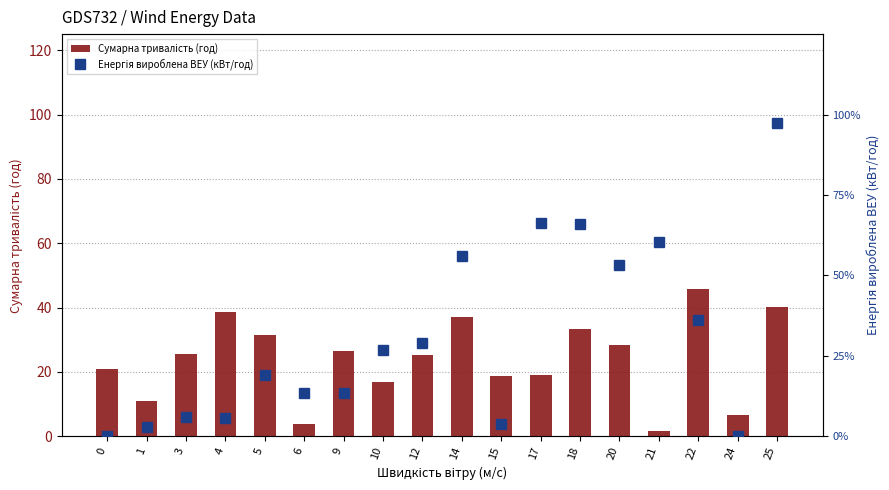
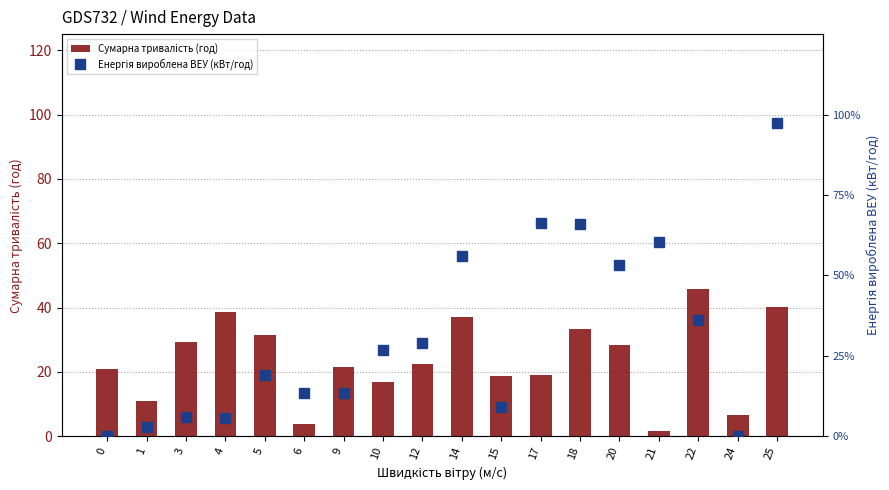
  {
    "Сумарна тривалість (год)": {
      "0": "21",
      "1": "11",
-     "3": "25",
+     "3": "29",
      "4": "39",
      "5": "31",
      "6": "4",
-     "9": "27",
+     "9": "21",
      "10": "17",
-     "12": "25",
+     "12": "22",
      "14": "37",
      "15": "19",
      "17": "19",
      "18": "33",
      "20": "28",
      "21": "2",
      "22": "46",
      "24": "7",
      "25": "40"
    },
    "Енергія вироблена ВЕУ (кВт/год)": {
      "0": "0%",
      "1": "3%",
      "3": "6%",
      "4": "6%",
      "5": "19%",
      "6": "14%",
      "9": "13%",
      "10": "27%",
      "12": "29%",
      "14": "56%",
-     "15": "4%",
+     "15": "9%",
      "17": "66%",
      "18": "66%",
      "20": "53%",
      "21": "60%",
      "22": "36%",
      "24": "0%",
      "25": "97%"
    }
  }
